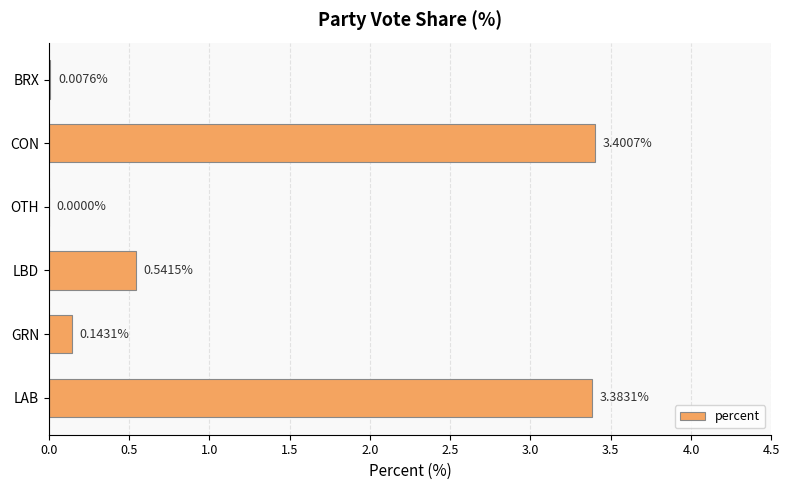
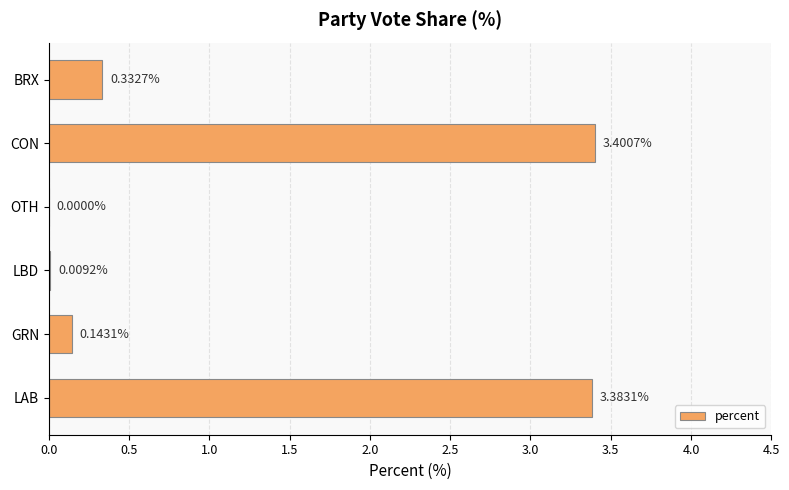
  {
-   "BRX": "0.0076%",
+   "BRX": "0.3327%",
    "CON": "3.4007%",
    "OTH": "0.0000%",
-   "LBD": "0.5415%",
+   "LBD": "0.0092%",
    "GRN": "0.1431%",
    "LAB": "3.3831%"
  }
